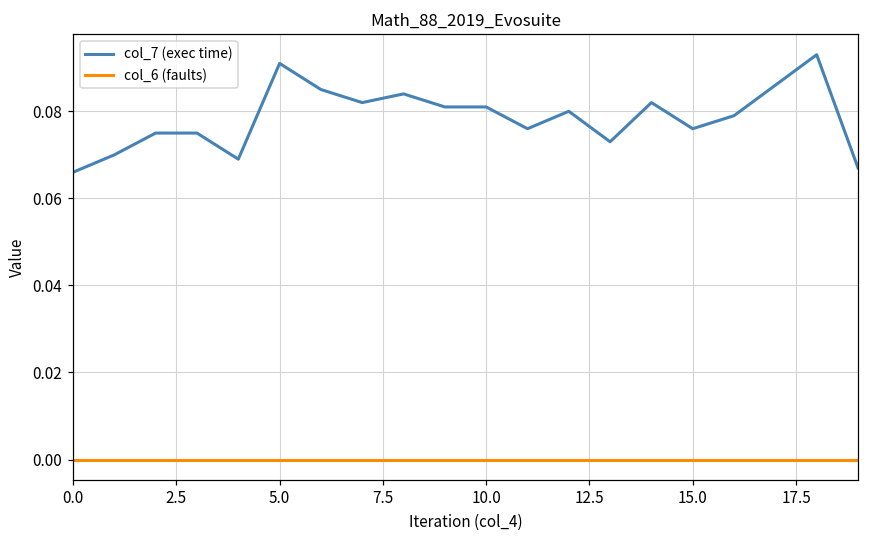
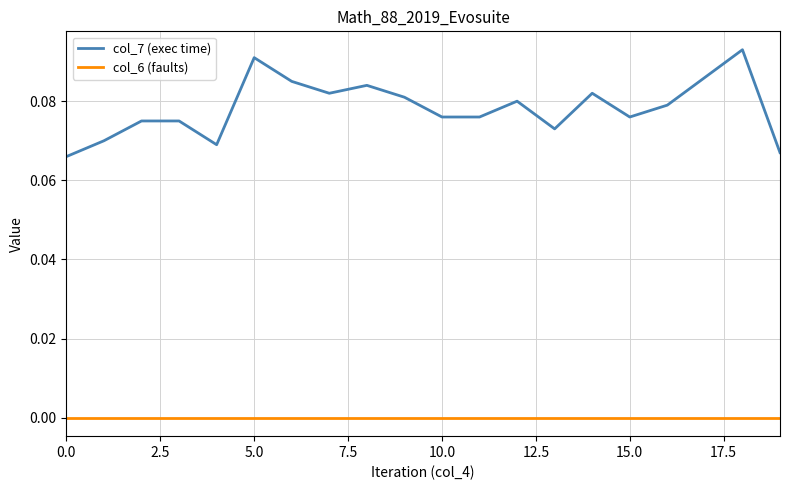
  {
    "col_7 (exec time)": {
      "0.0": 0.066,
      "5.0": 0.091,
-     "10.0": 0.081,
+     "10.0": 0.076,
      "15.0": 0.076
    },
    "col_6 (faults)": {
      "0.0": 0.000,
      "5.0": 0.000,
      "10.0": 0.000,
      "15.0": 0.000
    }
  }
